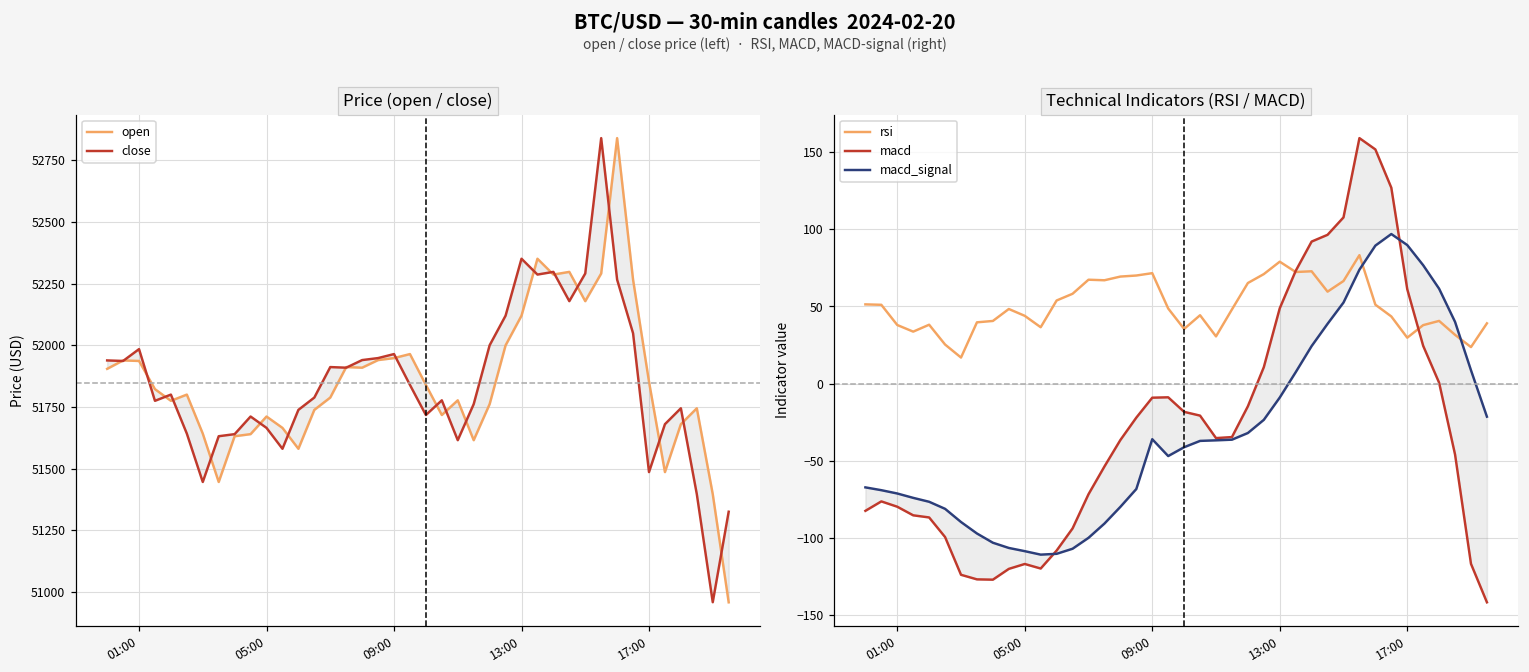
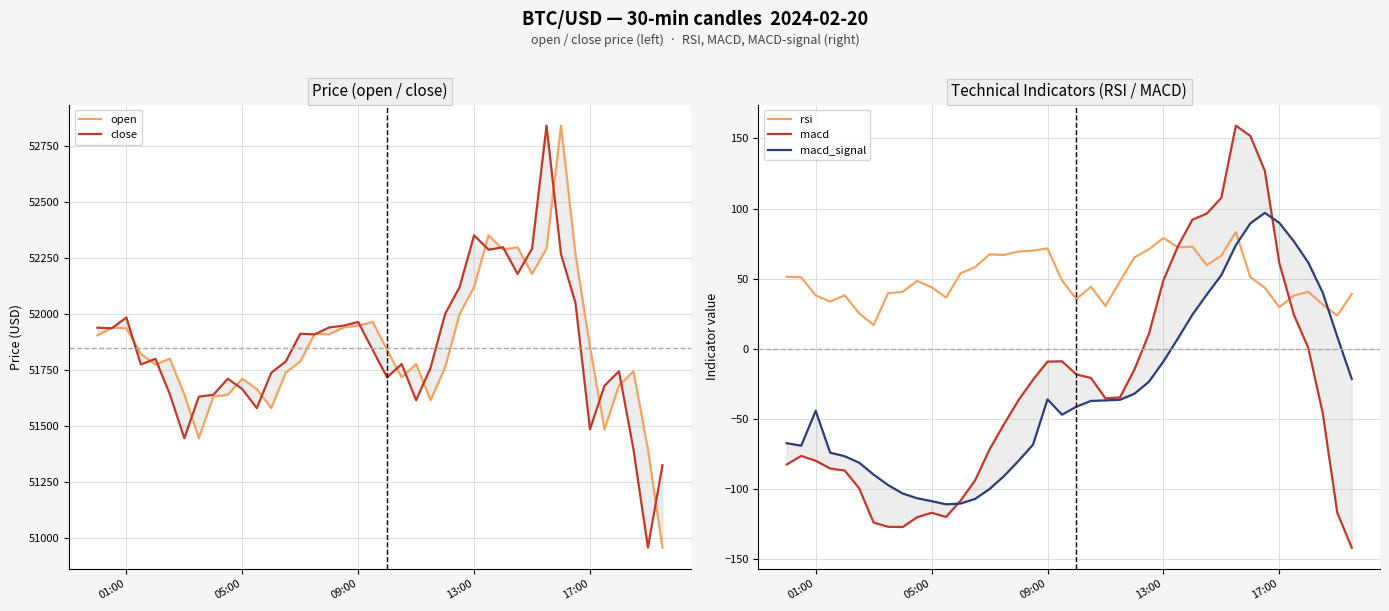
  {
    "Price (open / close)": {
      "open": {
        "01:00": 51940,
        "09:00": 51950,
        "13:00": 52120
      },
      "close": {
        "05:00": 51670,
        "17:00": 51490
      }
    },
    "Technical Indicators (RSI / MACD)": {
      "rsi": {
        "01:00": 38,
        "05:00": 44,
        "09:00": 72,
        "13:00": 79,
        "17:00": 30
      },
      "macd": {
        "01:00": -80,
        "05:00": -117,
        "17:00": 61
      },
      "macd_signal": {
-       "01:00": -71,
+       "01:00": -44,
        "09:00": -36,
        "13:00": -9
      }
    }
  }
